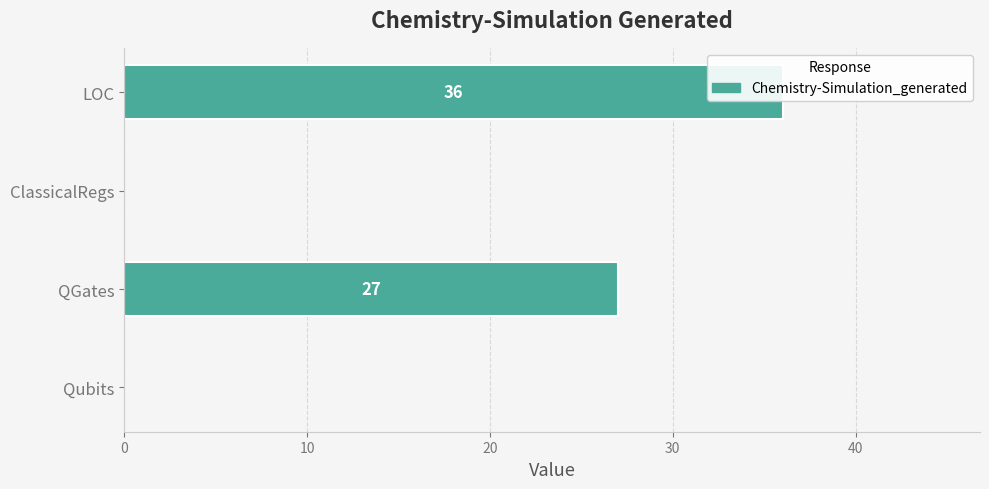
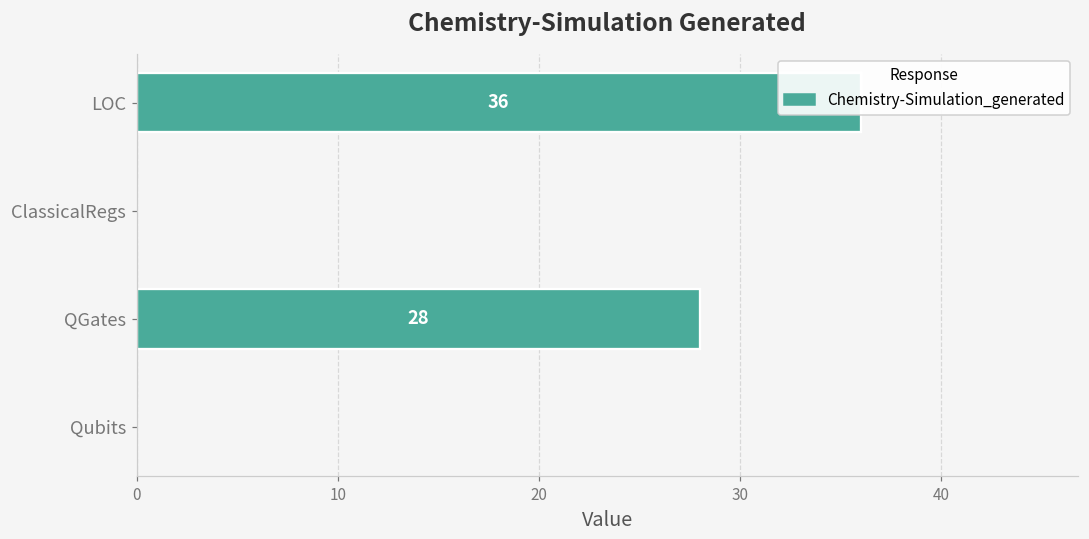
  {
-   "QGates": 27
+   "QGates": 28
  }
